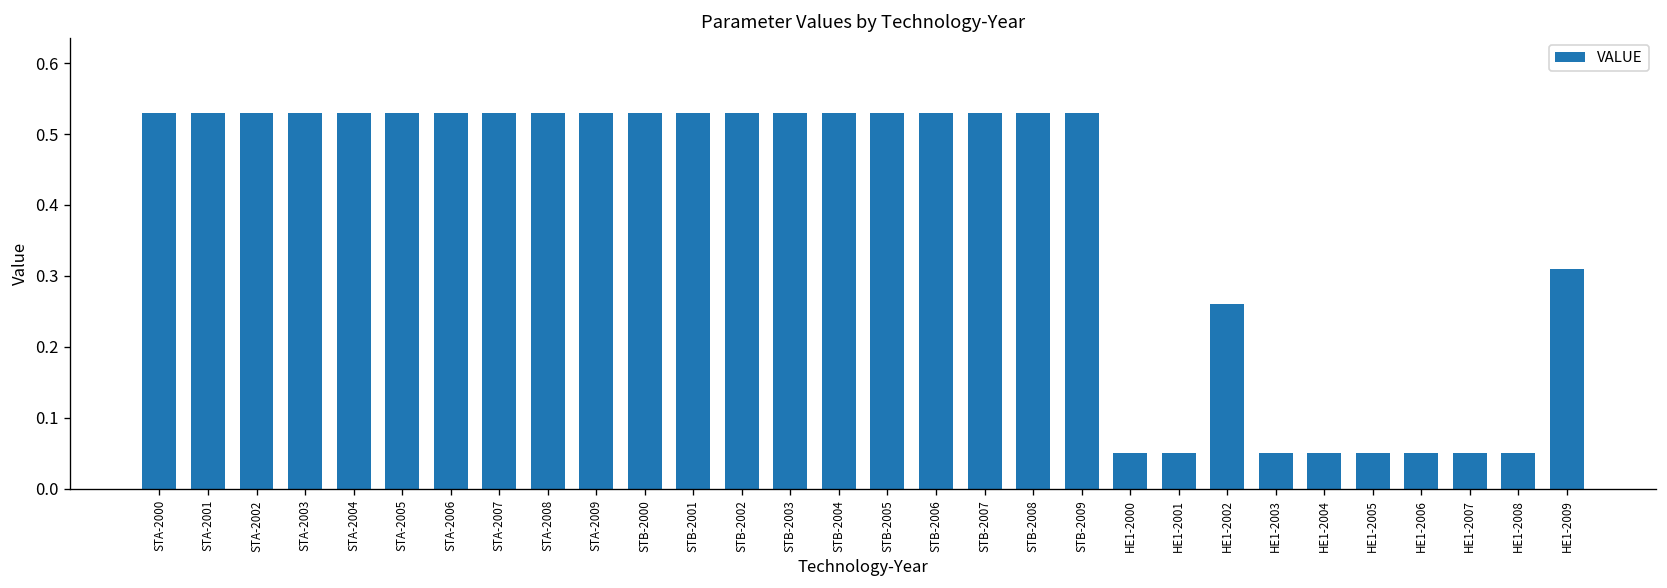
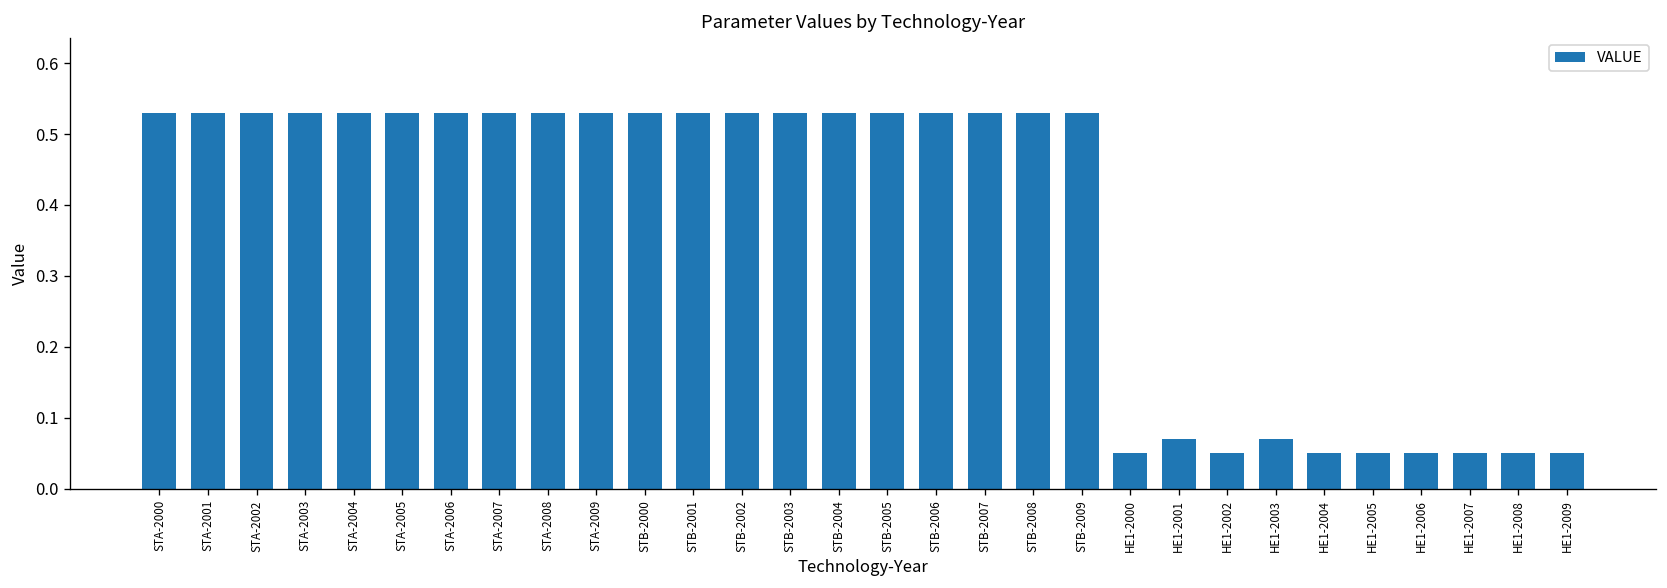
  {
    "STA-2000": 0.53,
    "STA-2001": 0.53,
    "STA-2002": 0.53,
    "STA-2003": 0.53,
    "STA-2004": 0.53,
    "STA-2005": 0.53,
    "STA-2006": 0.53,
    "STA-2007": 0.53,
    "STA-2008": 0.53,
    "STA-2009": 0.53,
    "STB-2000": 0.53,
    "STB-2001": 0.53,
    "STB-2002": 0.53,
    "STB-2003": 0.53,
    "STB-2004": 0.53,
    "STB-2005": 0.53,
    "STB-2006": 0.53,
    "STB-2007": 0.53,
    "STB-2008": 0.53,
    "STB-2009": 0.53,
    "HE1-2000": 0.05,
-   "HE1-2001": 0.05,
-   "HE1-2002": 0.26,
-   "HE1-2003": 0.05,
+   "HE1-2001": 0.07,
+   "HE1-2002": 0.05,
+   "HE1-2003": 0.07,
    "HE1-2004": 0.05,
    "HE1-2005": 0.05,
    "HE1-2006": 0.05,
    "HE1-2007": 0.05,
    "HE1-2008": 0.05,
-   "HE1-2009": 0.31
+   "HE1-2009": 0.05
  }
